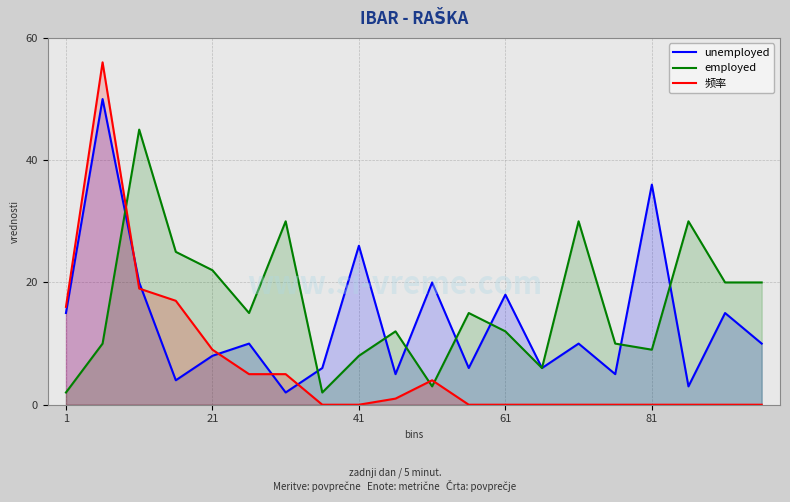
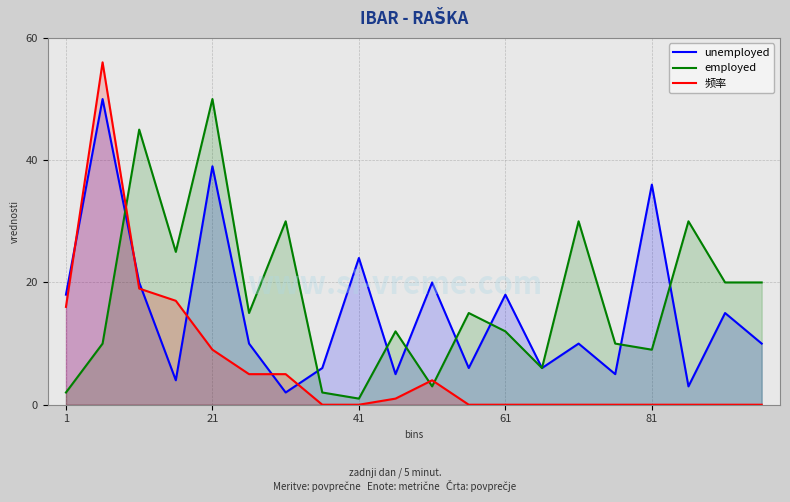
  {
    "unemployed": {
-     "1": 15,
-     "21": 8,
-     "41": 26,
+     "1": 18,
+     "21": 39,
+     "41": 24,
      "61": 18,
      "81": 36
    },
    "employed": {
      "1": 2,
-     "21": 22,
-     "41": 8,
+     "21": 50,
+     "41": 1,
      "61": 12,
      "81": 9
    },
    "频率": {
      "1": 16,
      "21": 9,
      "41": 0,
      "61": 0,
      "81": 0
    }
  }
